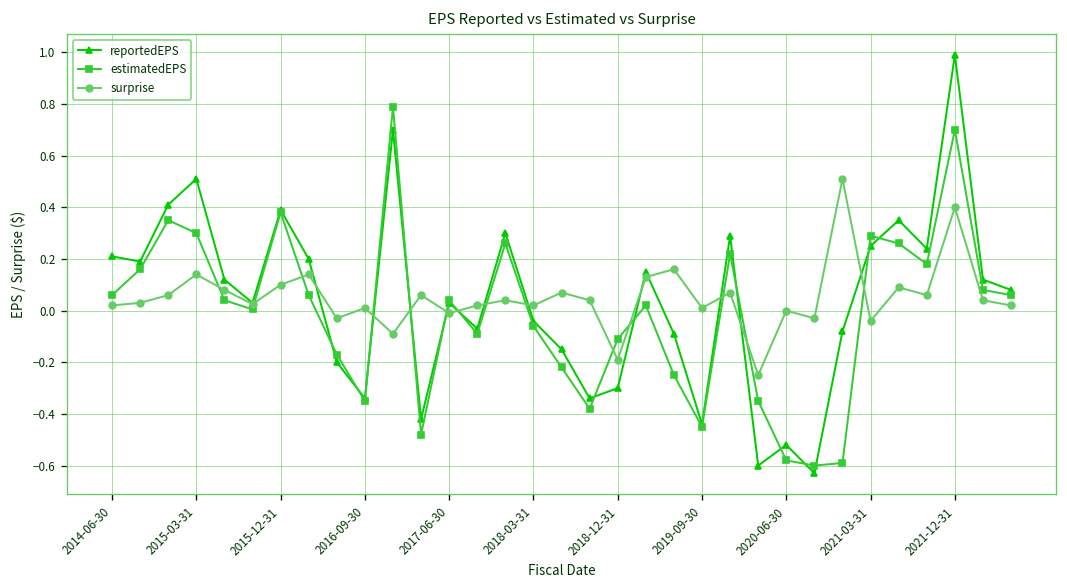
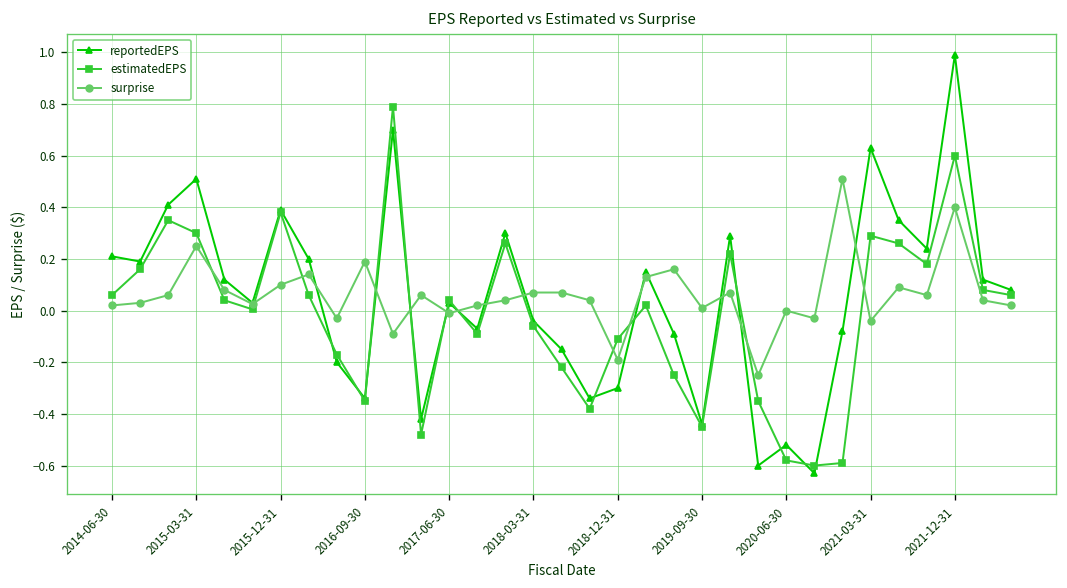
  {
    "reportedEPS": {
      "2014-06-30": 0.21,
      "2015-03-31": 0.51,
      "2018-03-31": -0.04,
      "2018-12-31": -0.30,
      "2020-06-30": -0.52,
-     "2021-03-31": 0.25,
+     "2021-03-31": 0.63,
      "2021-12-31": 0.99
    },
    "estimatedEPS": {
      "2014-06-30": 0.06,
      "2015-03-31": 0.3,
      "2018-03-31": -0.06,
      "2018-12-31": -0.1,
      "2020-06-30": -0.58,
      "2021-03-31": 0.3,
-     "2021-12-31": 0.7
+     "2021-12-31": 0.6
    },
    "surprise": {
      "2014-06-30": 0.02,
-     "2015-03-31": 0.14,
+     "2015-03-31": 0.25,
      "2015-12-31": 0.10,
-     "2016-09-30": 0.01,
+     "2016-09-30": 0.19,
      "2017-06-30": -0.01,
-     "2018-03-31": 0.02,
+     "2018-03-31": 0.07,
      "2018-12-31": -0.19,
      "2019-09-30": 0.01,
      "2020-06-30": 0.00,
      "2021-03-31": -0.04,
      "2021-12-31": 0.40
    }
  }
